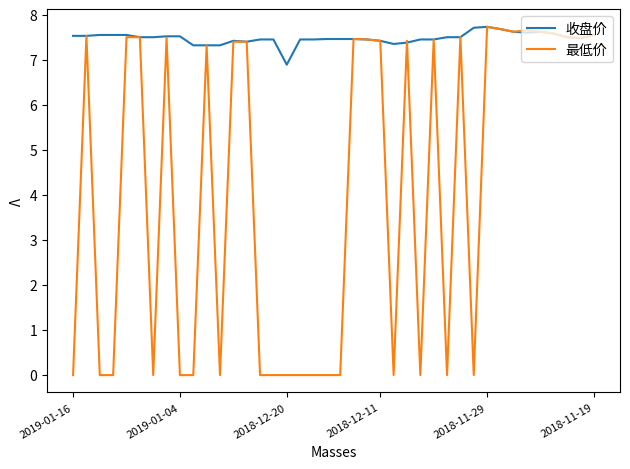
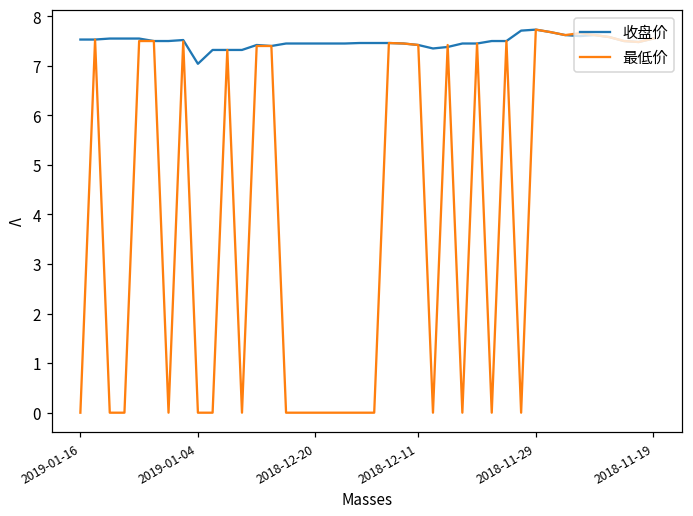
  {
    "收盘价": {
      "2019-01-16": 7.5,
-     "2019-01-04": 7.5,
-     "2018-12-20": 6.9
+     "2019-01-04": 7.0,
+     "2018-12-20": 7.5
    },
    "最低价": {
      "2019-01-16": 0.0,
      "2019-01-04": 0.0,
      "2018-12-20": 0.0
    }
  }
